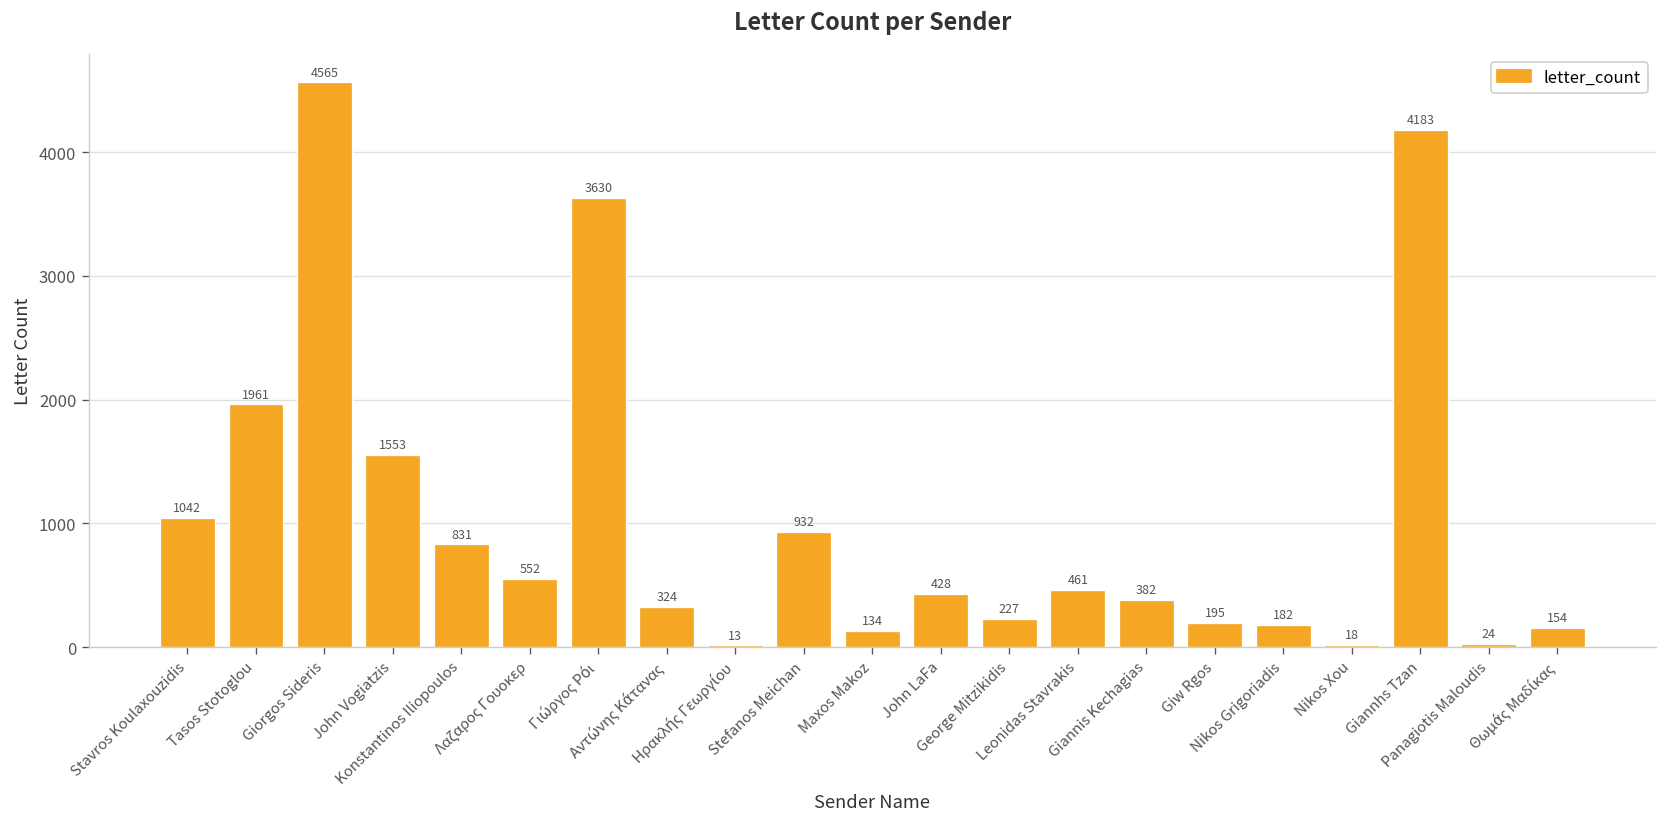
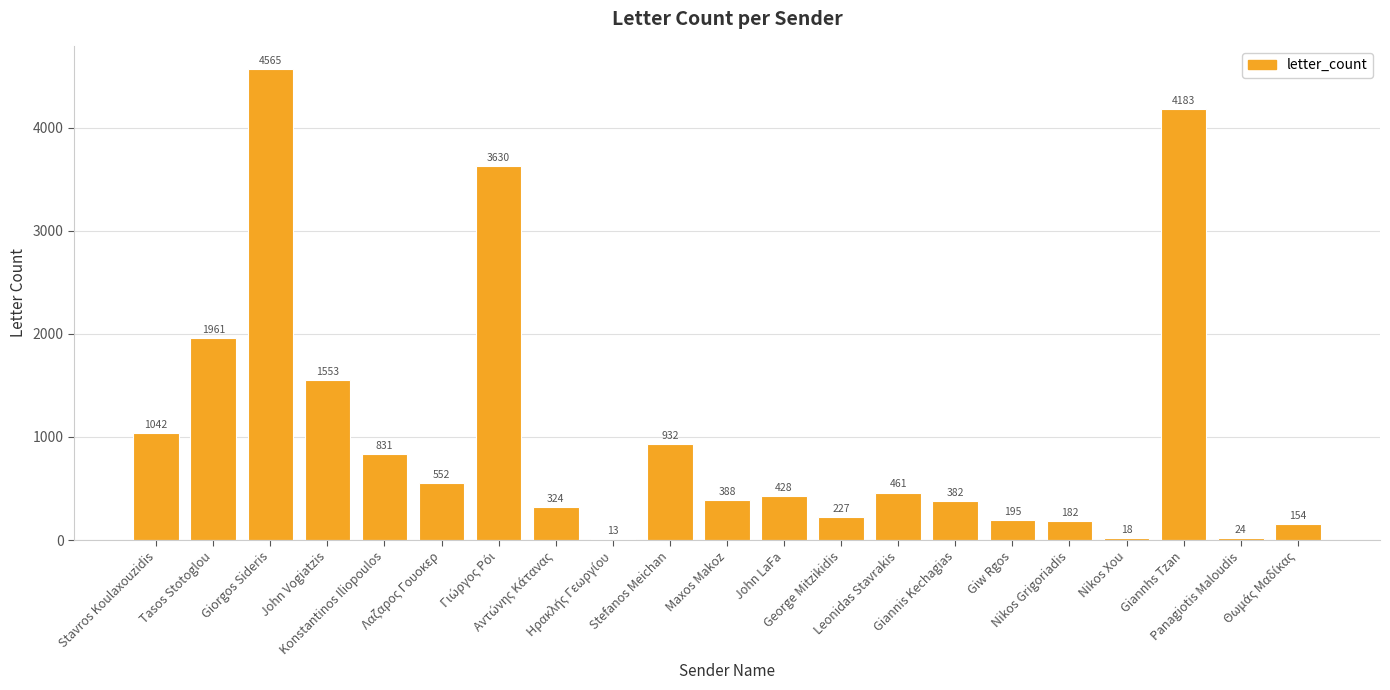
  {
    "Stavros Koulaxouzidis": 1042,
    "Tasos Stotoglou": 1961,
    "Giorgos Sideris": 4565,
    "John Vogiatzis": 1553,
    "Konstantinos Iliopoulos": 831,
    "Λαζαρος Γουοκερ": 552,
    "Γιώργος Ρόι": 3630,
    "Αντώνης Κάτανας": 324,
    "Ηρακλής Γεωργίου": 13,
    "Stefanos Meichan": 932,
-   "Maxos Makoz": 134,
+   "Maxos Makoz": 388,
    "John LaFa": 428,
    "George Mitzikidis": 227,
    "Leonidas Stavrakis": 461,
    "Giannis Kechagias": 382,
    "Giw Rgos": 195,
    "Nikos Grigoriadis": 182,
    "Nikos Xou": 18,
    "Giannhs Tzan": 4183,
    "Panagiotis Maloudis": 24,
    "Θωμάς Μαδίκας": 154
  }
